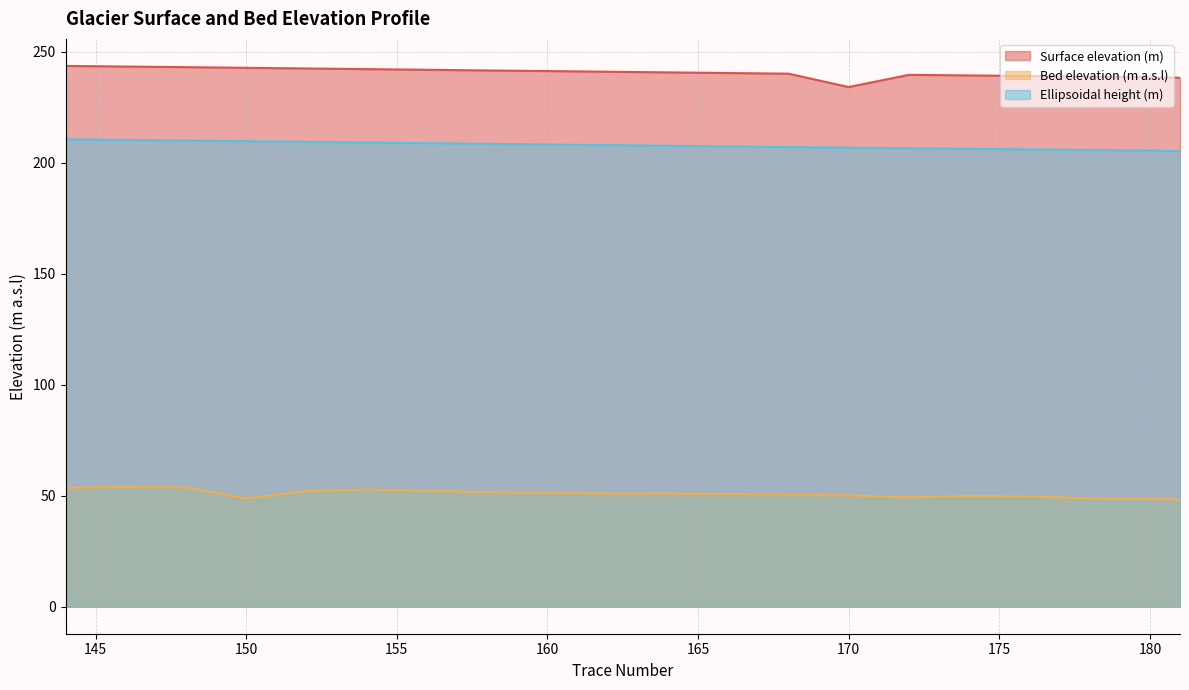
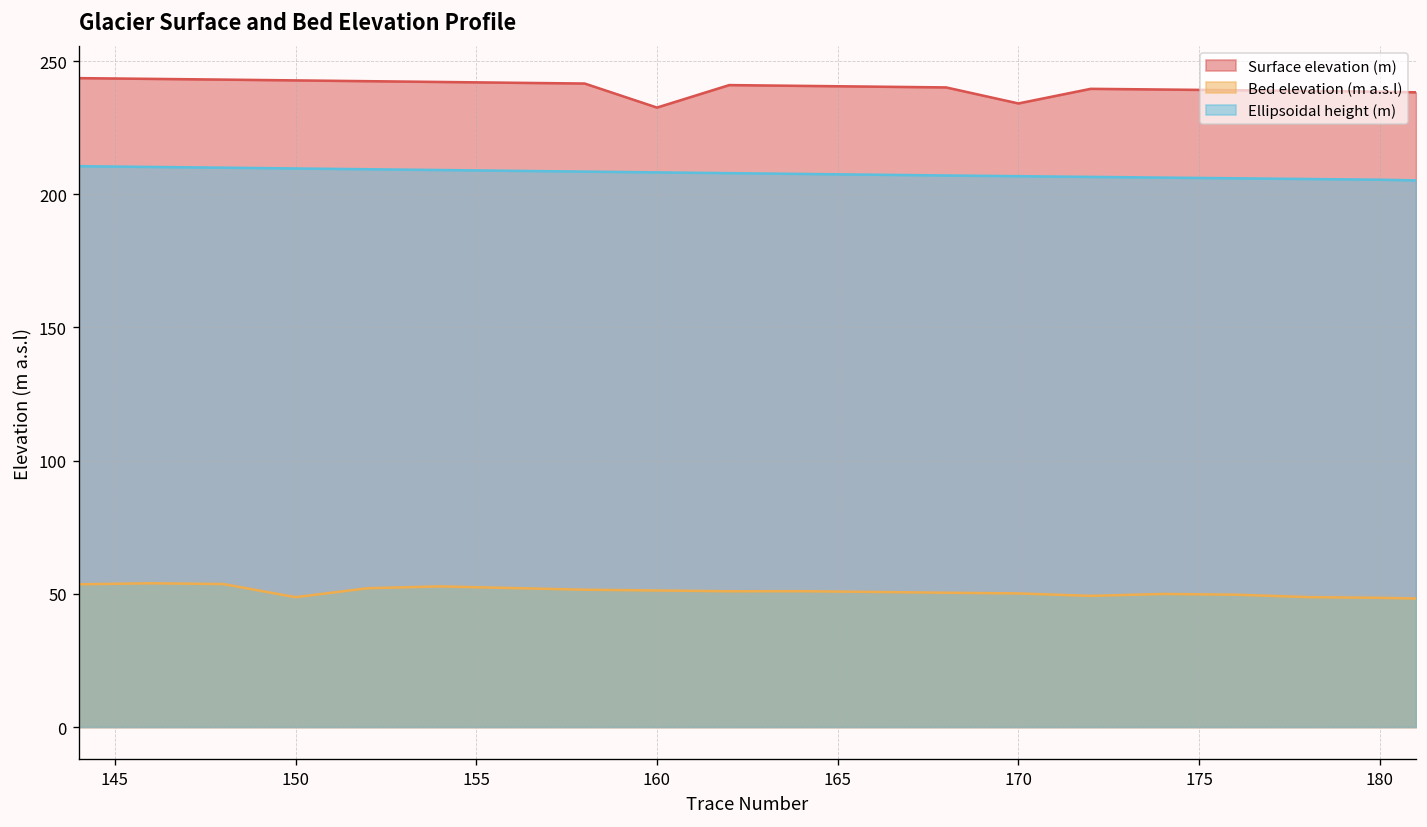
  {
    "Surface elevation (m)": {
      "150": 243,
-     "160": 241,
+     "160": 233,
      "170": 234
    },
    "Bed elevation (m a.s.l)": {
      "150": 49,
      "160": 51,
      "170": 50,
      "180": 49
    },
    "Ellipsoidal height (m)": {
      "150": 210,
      "160": 208,
      "170": 207,
      "180": 205
    }
  }
